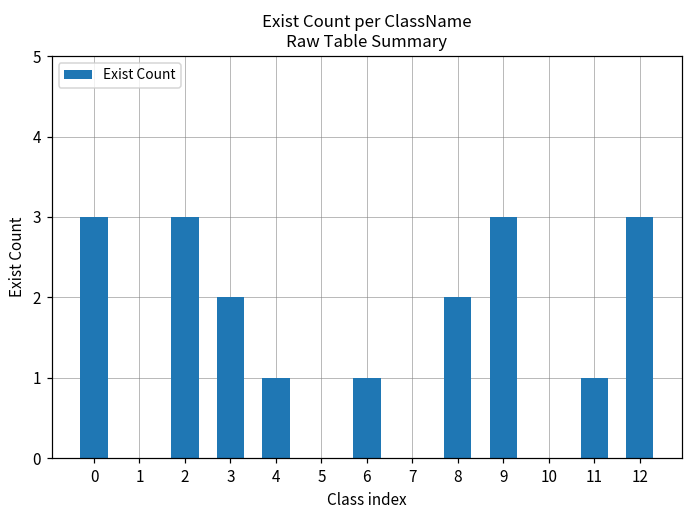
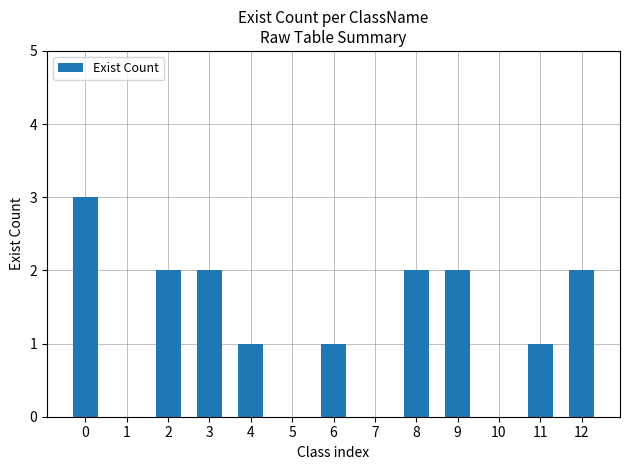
  {
    "0": 3,
    "1": 0,
-   "2": 3,
+   "2": 2,
    "3": 2,
    "4": 1,
    "5": 0,
    "6": 1,
    "7": 0,
    "8": 2,
-   "9": 3,
+   "9": 2,
    "10": 0,
    "11": 1,
-   "12": 3
+   "12": 2
  }
